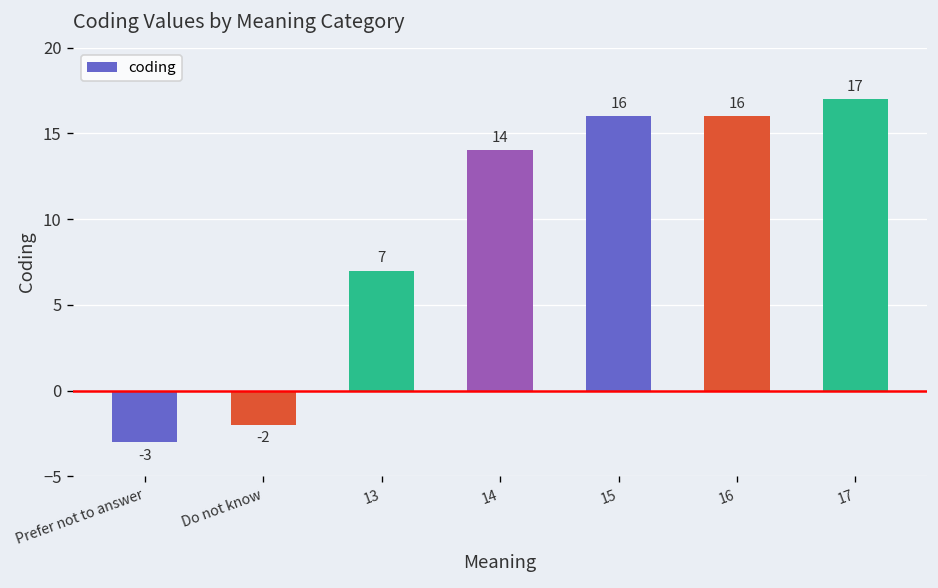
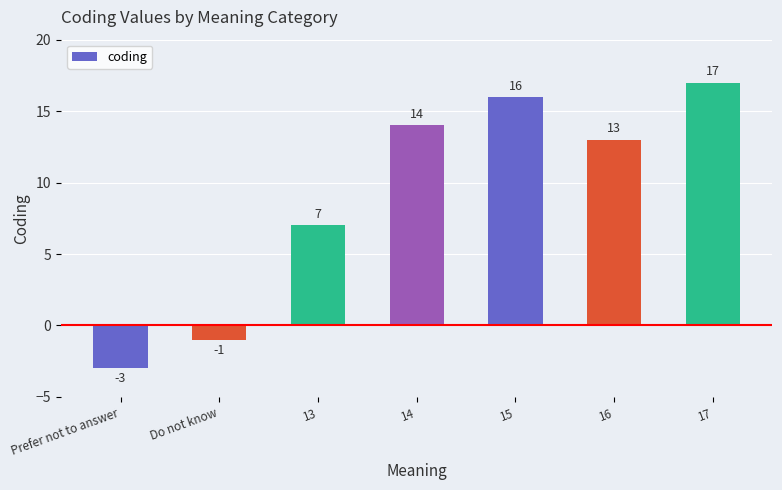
  {
    "Prefer not to answer": -3,
-   "Do not know": -2,
+   "Do not know": -1,
    "13": 7,
    "14": 14,
    "15": 16,
-   "16": 16,
+   "16": 13,
    "17": 17
  }
